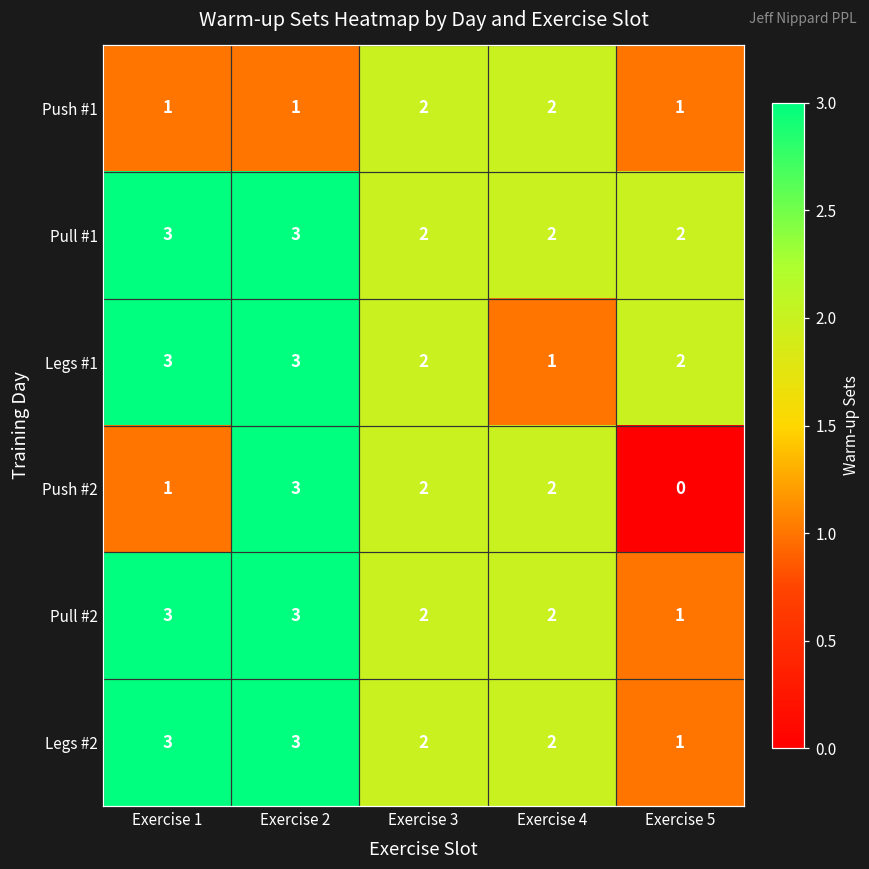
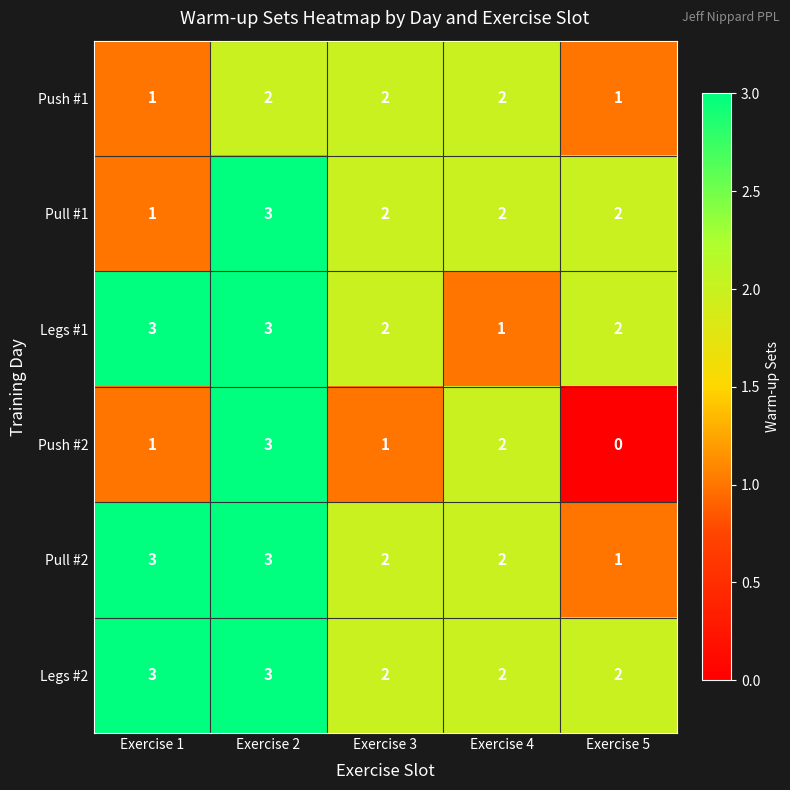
  {
    "Push #1": {
      "Exercise 1": 1,
-     "Exercise 2": 1,
+     "Exercise 2": 2,
      "Exercise 3": 2,
      "Exercise 4": 2,
      "Exercise 5": 1
    },
    "Pull #1": {
-     "Exercise 1": 3,
+     "Exercise 1": 1,
      "Exercise 2": 3,
      "Exercise 3": 2,
      "Exercise 4": 2,
      "Exercise 5": 2
    },
    "Legs #1": {
      "Exercise 1": 3,
      "Exercise 2": 3,
      "Exercise 3": 2,
      "Exercise 4": 1,
      "Exercise 5": 2
    },
    "Push #2": {
      "Exercise 1": 1,
      "Exercise 2": 3,
-     "Exercise 3": 2,
+     "Exercise 3": 1,
      "Exercise 4": 2,
      "Exercise 5": 0
    },
    "Pull #2": {
      "Exercise 1": 3,
      "Exercise 2": 3,
      "Exercise 3": 2,
      "Exercise 4": 2,
      "Exercise 5": 1
    },
    "Legs #2": {
      "Exercise 1": 3,
      "Exercise 2": 3,
      "Exercise 3": 2,
      "Exercise 4": 2,
-     "Exercise 5": 1
+     "Exercise 5": 2
    }
  }
